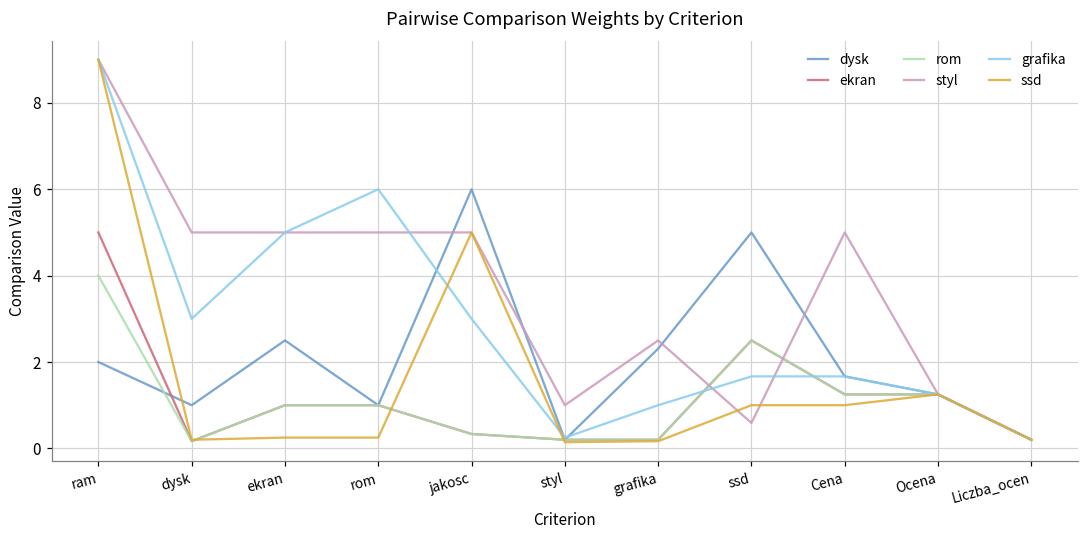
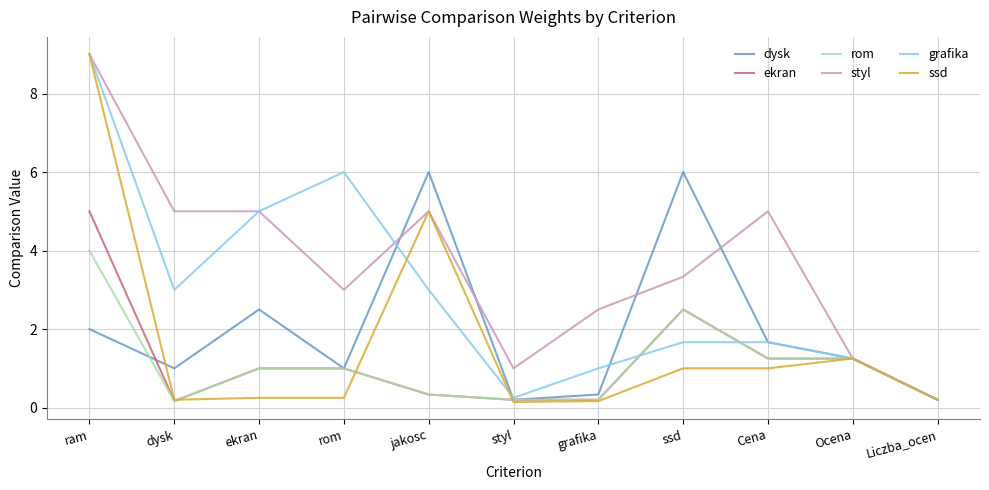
  {
    "dysk": {
      "ram": 2.0,
      "dysk": 1.0,
      "ekran": 2.5,
      "jakosc": 6.0,
-     "grafika": 2.3,
-     "ssd": 5
+     "grafika": 0.3,
+     "ssd": 6
    },
    "ekran": {
      "ram": 5.0
    },
    "rom": {
      "ram": 4.0
    },
    "styl": {
      "dysk": 5.0,
-     "rom": 5,
+     "rom": 3,
      "styl": 1.0,
      "grafika": 2.5,
-     "ssd": 0.6,
+     "ssd": 3.3,
      "Cena": 5.0
    },
    "grafika": {
      "dysk": 3.0,
      "rom": 6.0,
      "jakosc": 3.0,
      "grafika": 1.0,
      "ssd": 1.7
    },
    "ssd": {
      "ekran": 0.3,
      "rom": 0.3,
      "ssd": 1.0,
      "Cena": 1.0
    }
  }
